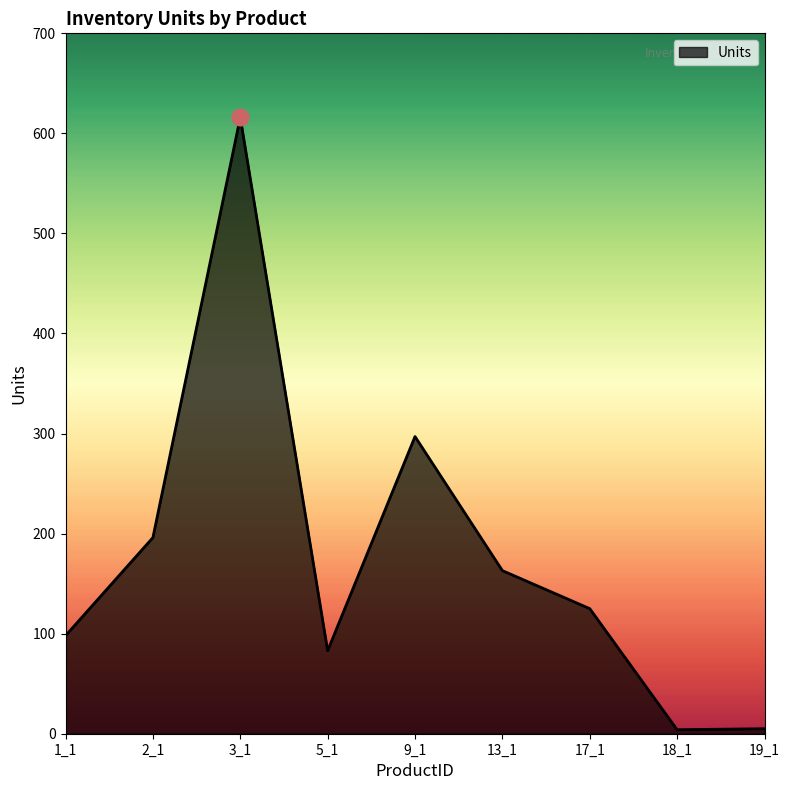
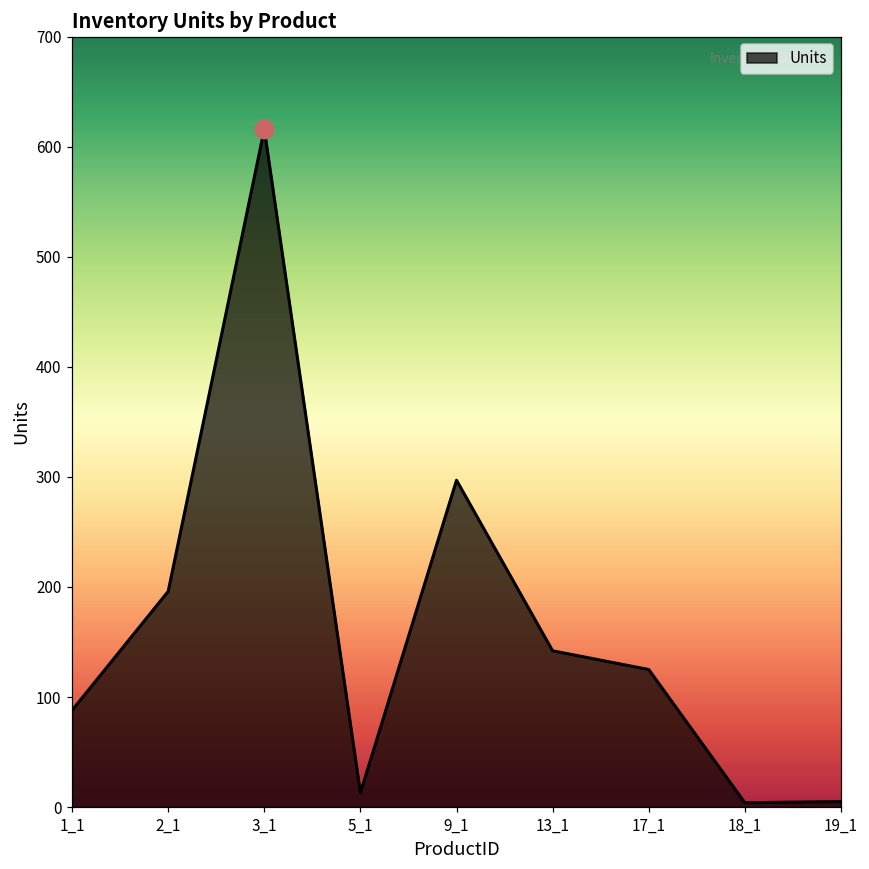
  {
    "Units": {
-     "1_1": 98,
+     "1_1": 88,
      "2_1": 196,
-     "5_1": 83,
+     "5_1": 13,
      "9_1": 297,
-     "13_1": 163,
+     "13_1": 142,
      "17_1": 125,
      "18_1": 4,
      "19_1": 5
    }
  }
